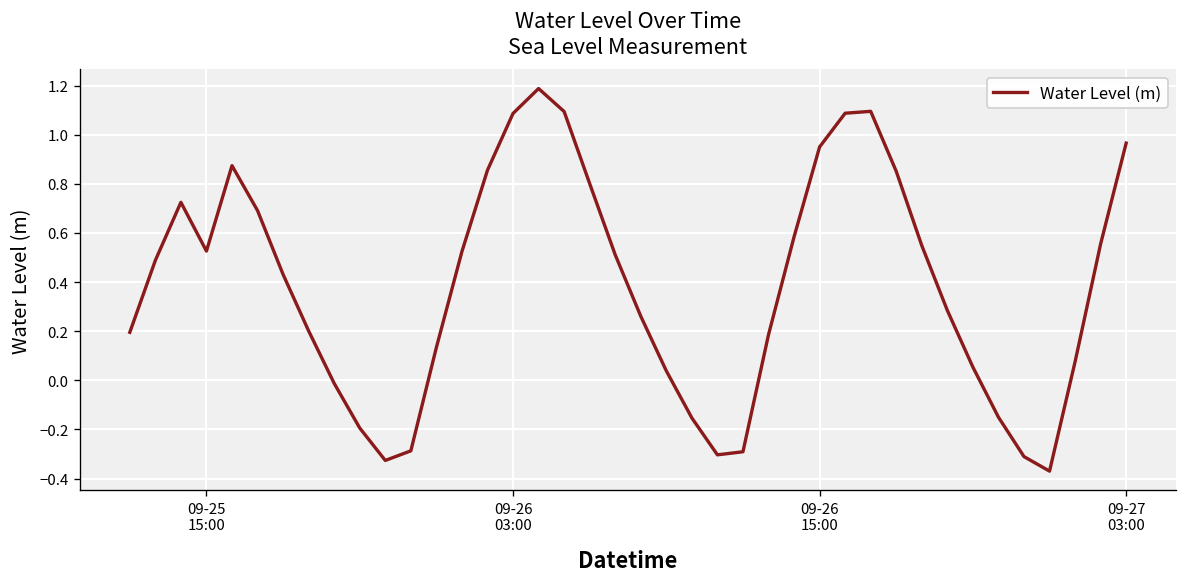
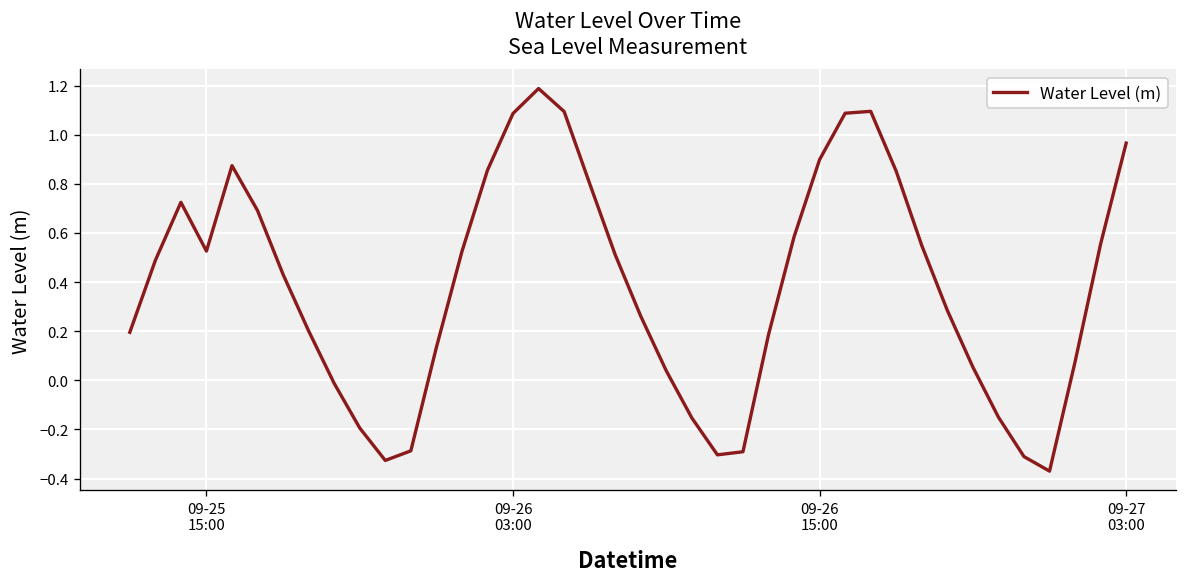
  {
    "09-25 15:00": 0.53,
    "09-26 03:00": 1.09,
-   "09-26 15:00": 0.95,
+   "09-26 15:00": 0.90,
    "09-27 03:00": 0.97
  }
